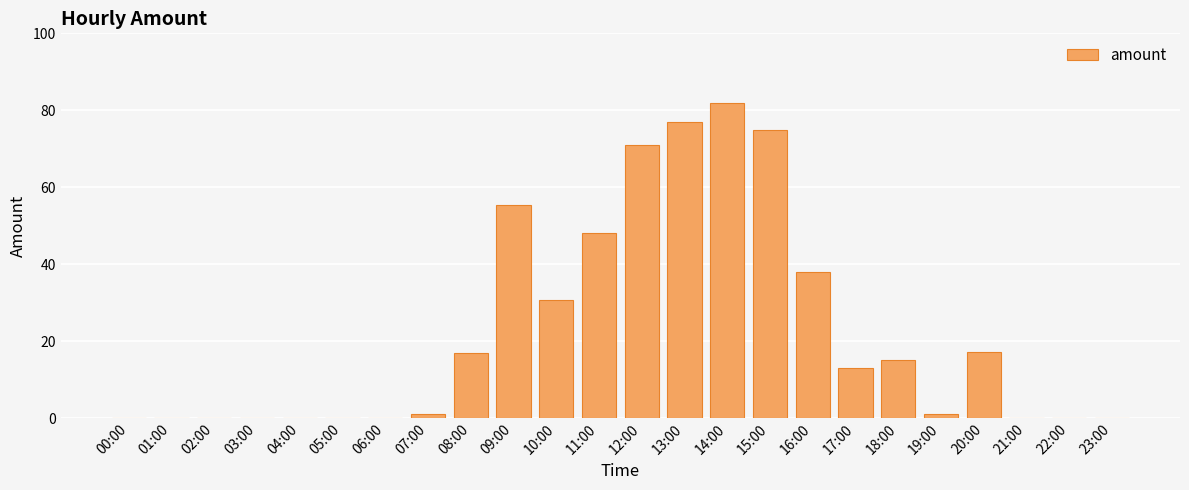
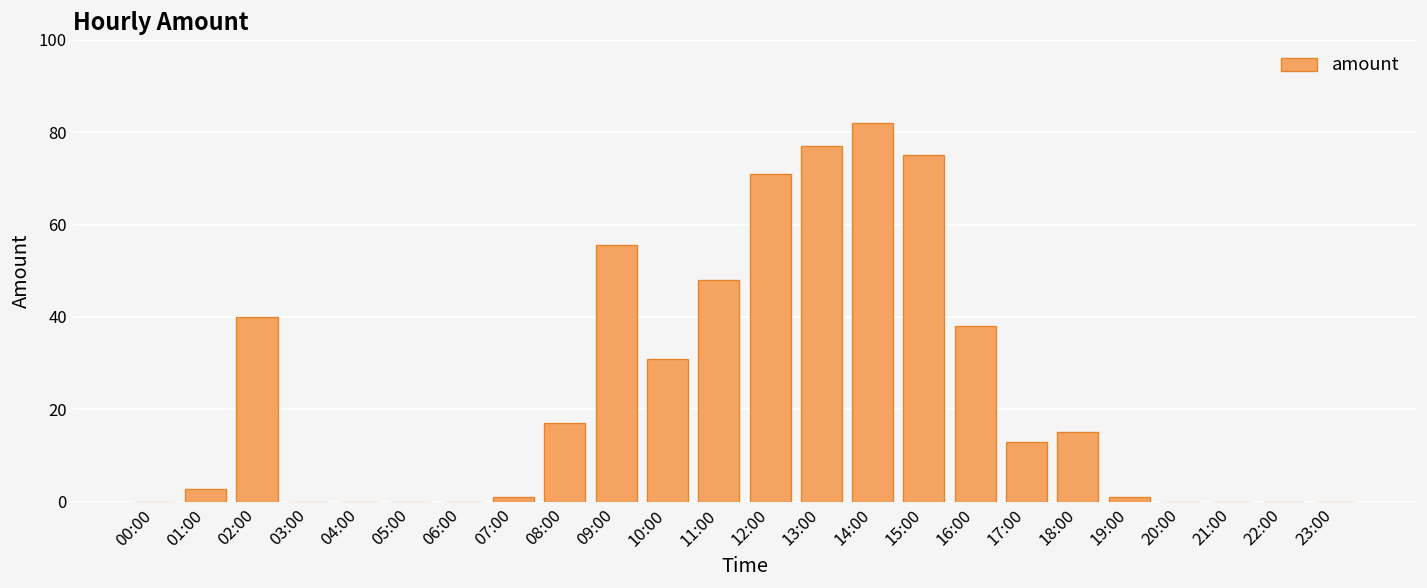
  {
    "00:00": 0,
-   "01:00": 0,
-   "02:00": 0,
+   "01:00": 3,
+   "02:00": 40,
    "03:00": 0,
    "04:00": 0,
    "05:00": 0,
    "06:00": 0,
    "07:00": 1,
    "08:00": 17,
    "09:00": 56,
    "10:00": 31,
    "11:00": 48,
    "12:00": 71,
    "13:00": 77,
    "14:00": 82,
    "15:00": 75,
    "16:00": 38,
    "17:00": 13,
    "18:00": 15,
    "19:00": 1,
-   "20:00": 17,
+   "20:00": 0,
    "21:00": 0,
    "22:00": 0,
    "23:00": 0
  }
